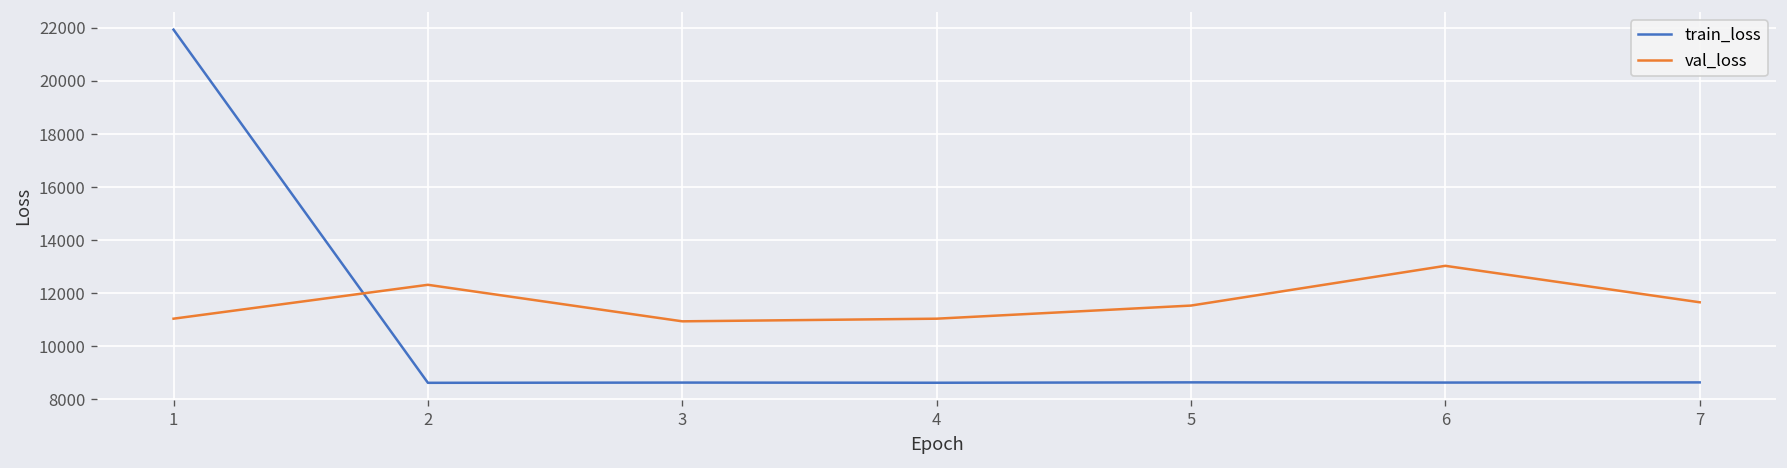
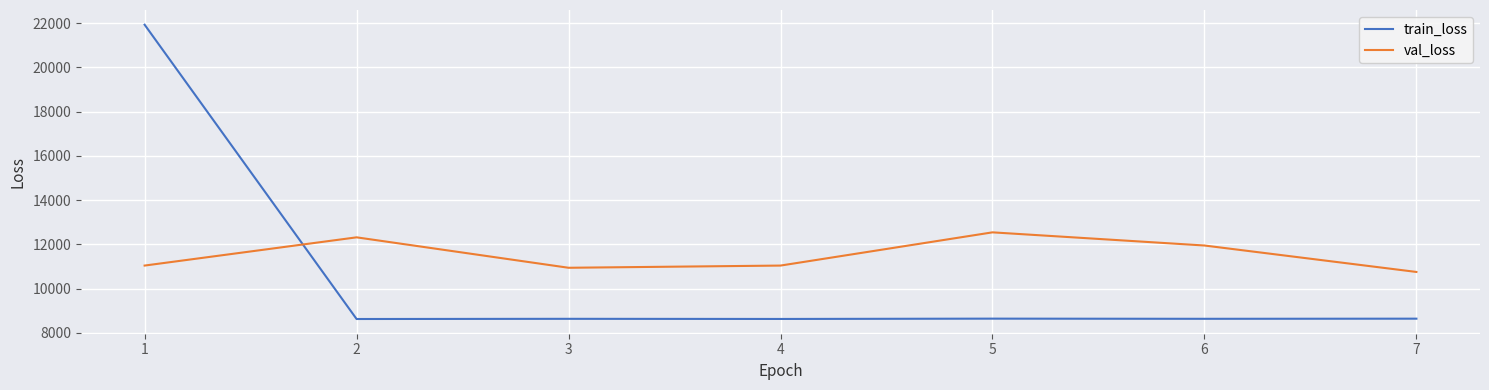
  {
    "train_loss": {
      "1": 21900,
      "2": 8600,
      "3": 8600,
      "4": 8600,
      "5": 8600,
      "6": 8600,
      "7": 8600
    },
    "val_loss": {
      "1": 11000,
      "2": 12300,
      "3": 10900,
      "4": 11000,
-     "5": 11500,
-     "6": 13000,
-     "7": 11700
+     "5": 12500,
+     "6": 11900,
+     "7": 10800
    }
  }
